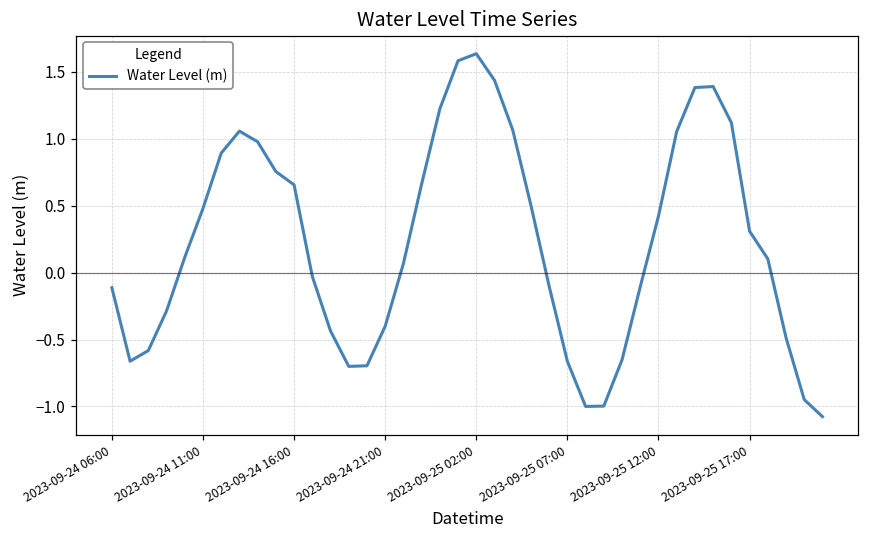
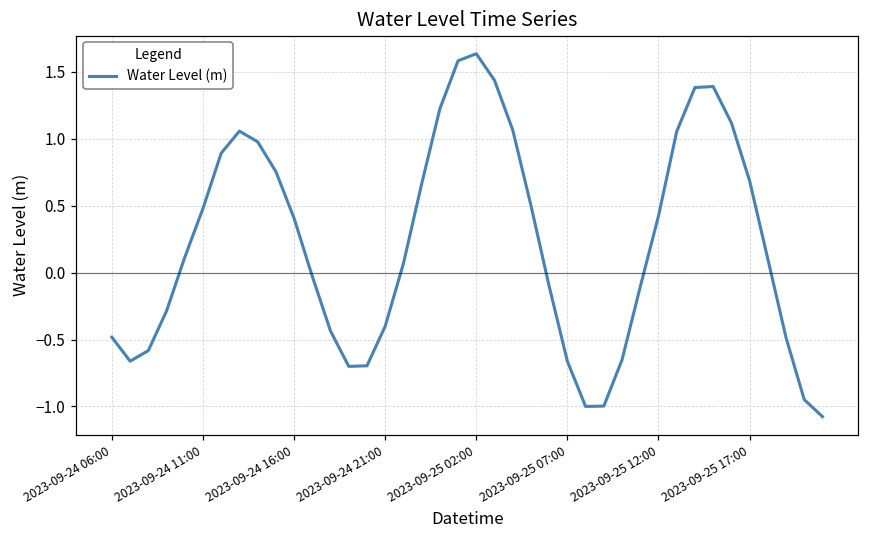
  {
-   "2023-09-24 06:00": -0.11,
+   "2023-09-24 06:00": -0.48,
    "2023-09-24 11:00": 0.48,
-   "2023-09-24 16:00": 0.66,
+   "2023-09-24 16:00": 0.41,
    "2023-09-24 21:00": -0.40,
    "2023-09-25 02:00": 1.64,
    "2023-09-25 07:00": -0.66,
    "2023-09-25 12:00": 0.42,
-   "2023-09-25 17:00": 0.31
+   "2023-09-25 17:00": 0.69
  }
